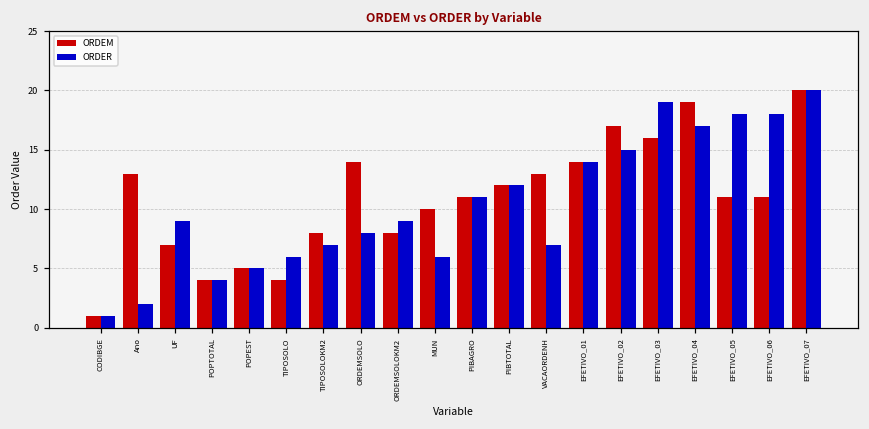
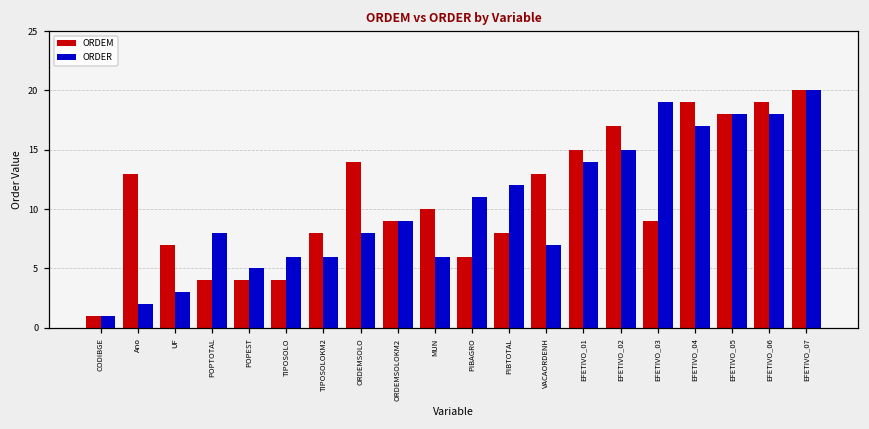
  {
    "ORDEM": {
      "CODIBGE": 1,
      "Ano": 13,
      "UF": 7,
      "POPTOTAL": 4,
-     "POPEST": 5,
+     "POPEST": 4,
      "TIPOSOLO": 4,
      "TIPOSOLOKM2": 8,
      "ORDEMSOLO": 14,
-     "ORDEMSOLOKM2": 8,
+     "ORDEMSOLOKM2": 9,
      "MUN": 10,
-     "PIBAGRO": 11,
-     "PIBTOTAL": 12,
+     "PIBAGRO": 6,
+     "PIBTOTAL": 8,
      "VACAORDENH": 13,
-     "EFETIVO_01": 14,
+     "EFETIVO_01": 15,
      "EFETIVO_02": 17,
-     "EFETIVO_03": 16,
+     "EFETIVO_03": 9,
      "EFETIVO_04": 19,
-     "EFETIVO_05": 11,
-     "EFETIVO_06": 11,
+     "EFETIVO_05": 18,
+     "EFETIVO_06": 19,
      "EFETIVO_07": 20
    },
    "ORDER": {
      "CODIBGE": 1,
      "Ano": 2,
-     "UF": 9,
-     "POPTOTAL": 4,
+     "UF": 3,
+     "POPTOTAL": 8,
      "POPEST": 5,
      "TIPOSOLO": 6,
-     "TIPOSOLOKM2": 7,
+     "TIPOSOLOKM2": 6,
      "ORDEMSOLO": 8,
      "ORDEMSOLOKM2": 9,
      "MUN": 6,
      "PIBAGRO": 11,
      "PIBTOTAL": 12,
      "VACAORDENH": 7,
      "EFETIVO_01": 14,
      "EFETIVO_02": 15,
      "EFETIVO_03": 19,
      "EFETIVO_04": 17,
      "EFETIVO_05": 18,
      "EFETIVO_06": 18,
      "EFETIVO_07": 20
    }
  }
